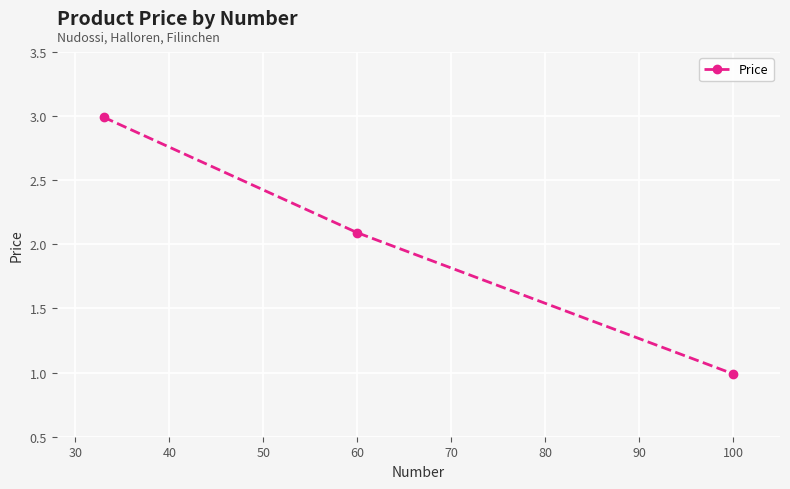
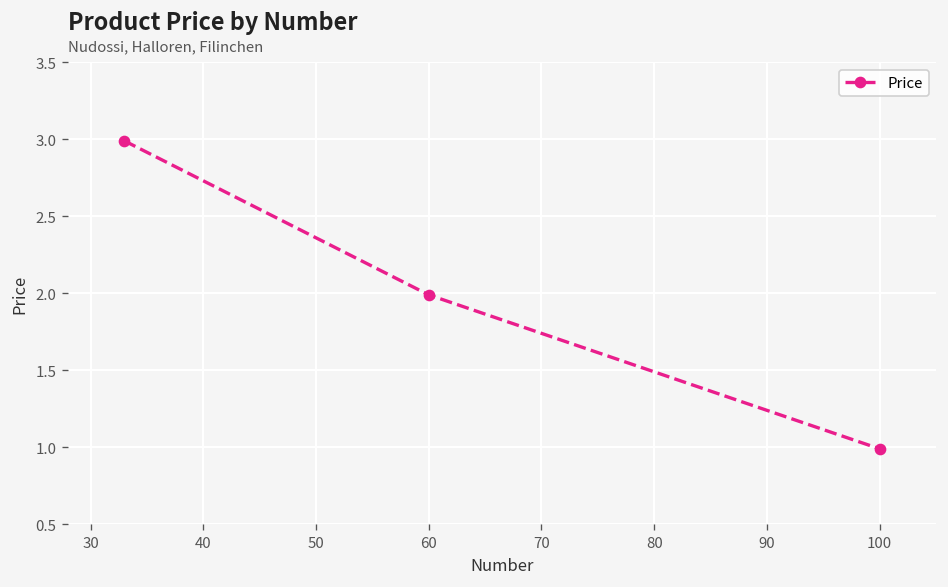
  {
-   "60": 2.09,
+   "60": 1.99,
    "100": 0.99
  }
